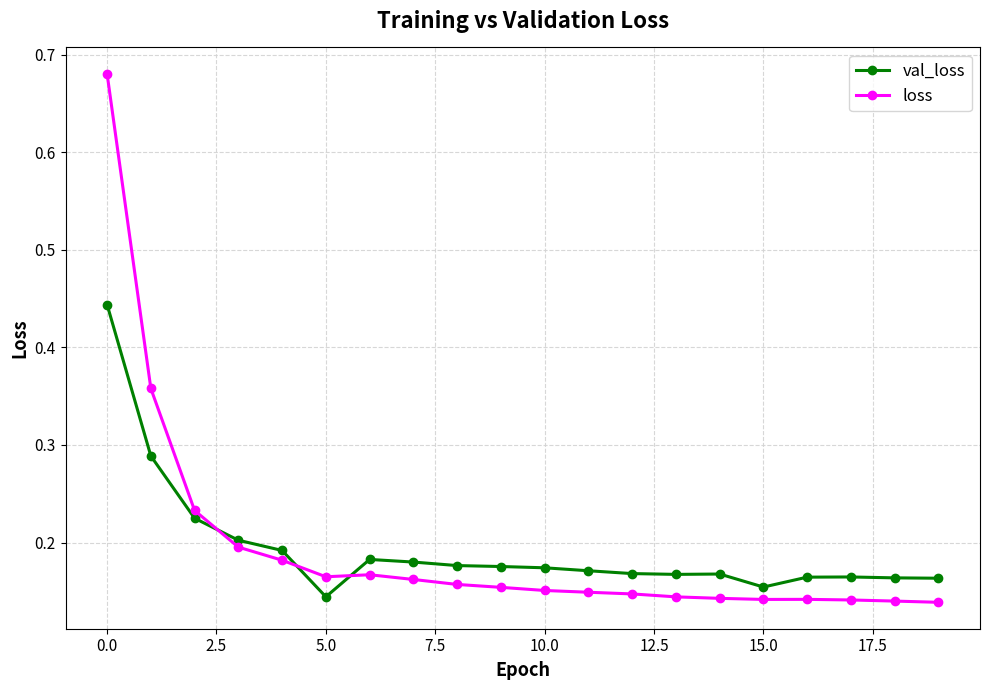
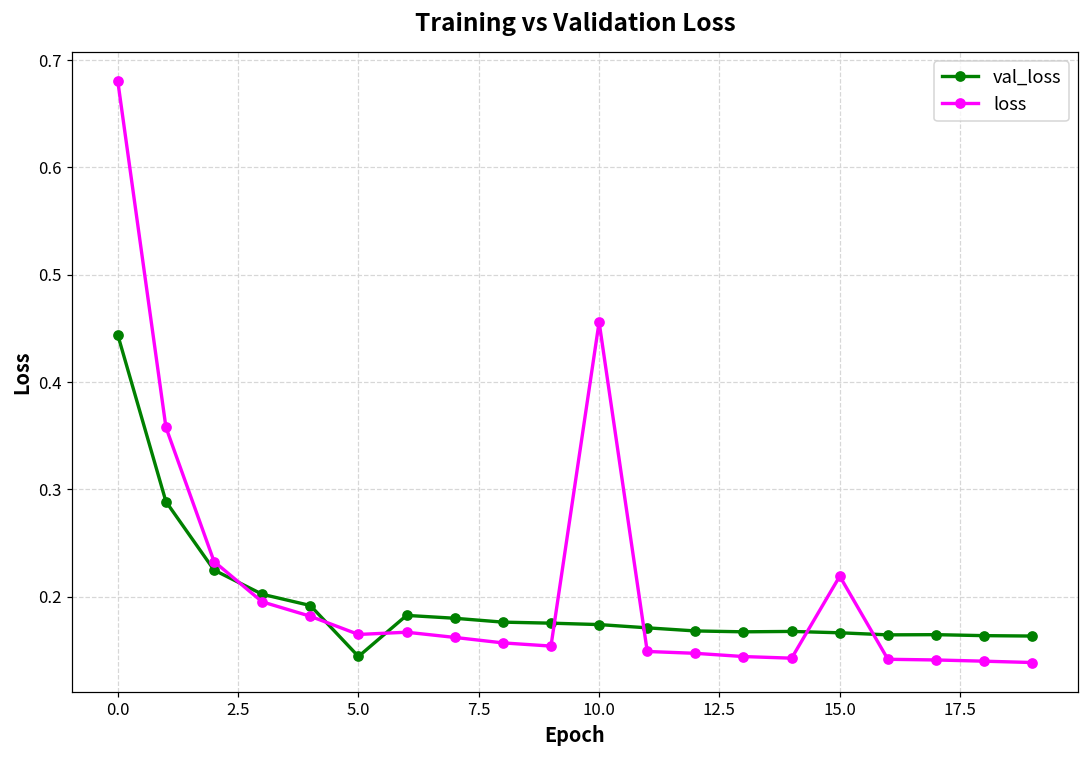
  {
    "val_loss": {
      "0.0": 0.44,
      "5.0": 0.14,
      "10.0": 0.17,
-     "15.0": 0.15
+     "15.0": 0.17
    },
    "loss": {
      "0.0": 0.68,
      "5.0": 0.16,
-     "10.0": 0.15,
-     "15.0": 0.14
+     "10.0": 0.46,
+     "15.0": 0.22
    }
  }
